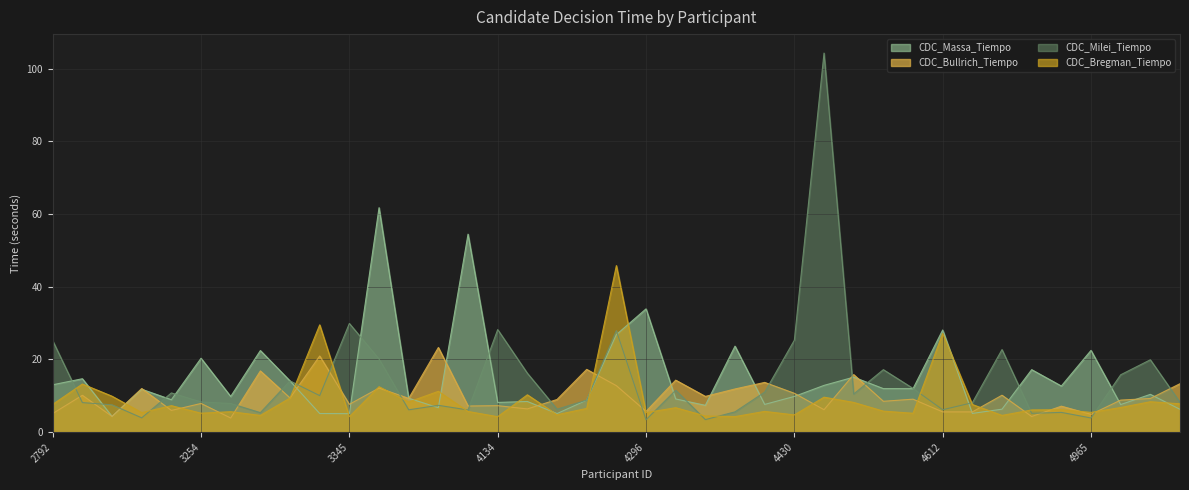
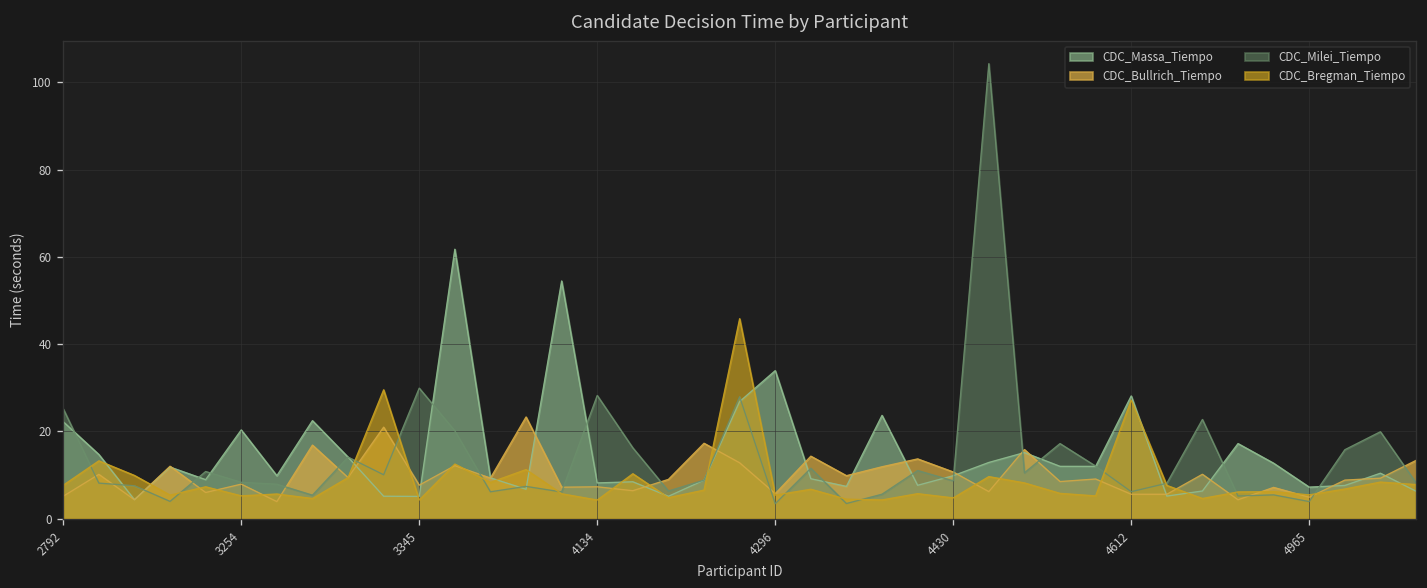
  {
    "CDC_Massa_Tiempo": {
-     "2792": 13,
+     "2792": 22,
      "3254": 20,
      "3345": 5,
      "4134": 8,
      "4296": 34,
      "4430": 10,
      "4612": 28,
-     "4965": 22
+     "4965": 7
    },
    "CDC_Milei_Tiempo": {
      "2792": 25,
      "3345": 30,
      "4134": 28,
      "4296": 3,
-     "4430": 25,
+     "4430": 9,
      "4965": 4
    }
  }
